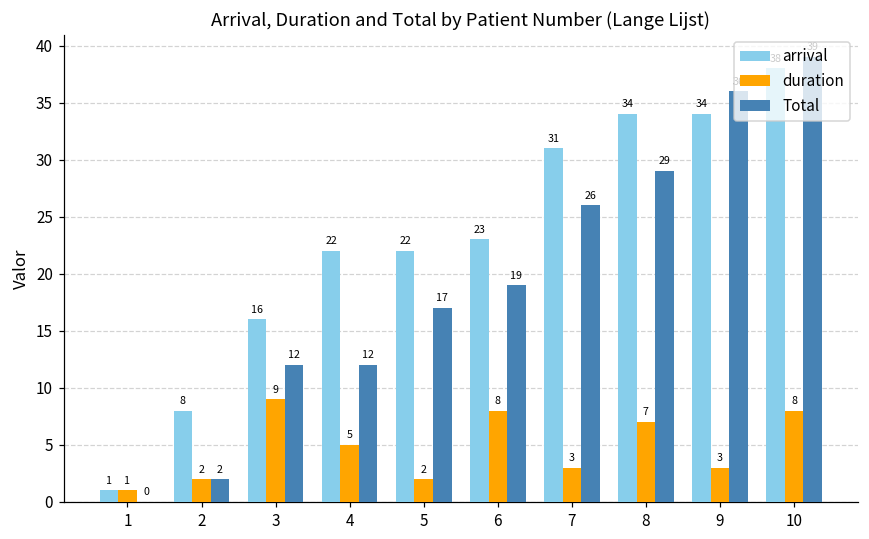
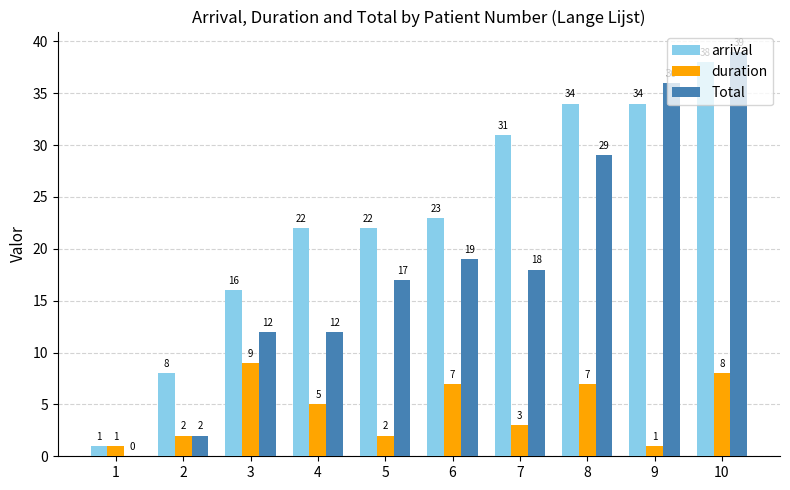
  {
    "arrival": {
      "1": 1,
      "2": 8,
      "3": 16,
      "4": 22,
      "5": 22,
      "6": 23,
      "7": 31,
      "8": 34,
      "9": 34
    },
    "duration": {
      "1": 1,
      "2": 2,
      "3": 9,
      "4": 5,
      "5": 2,
-     "6": 8,
+     "6": 7,
      "7": 3,
      "8": 7,
-     "9": 3,
+     "9": 1,
      "10": 8
    },
    "Total": {
      "1": 0,
      "2": 2,
      "3": 12,
      "4": 12,
      "5": 17,
      "6": 19,
-     "7": 26,
+     "7": 18,
      "8": 29
    }
  }
